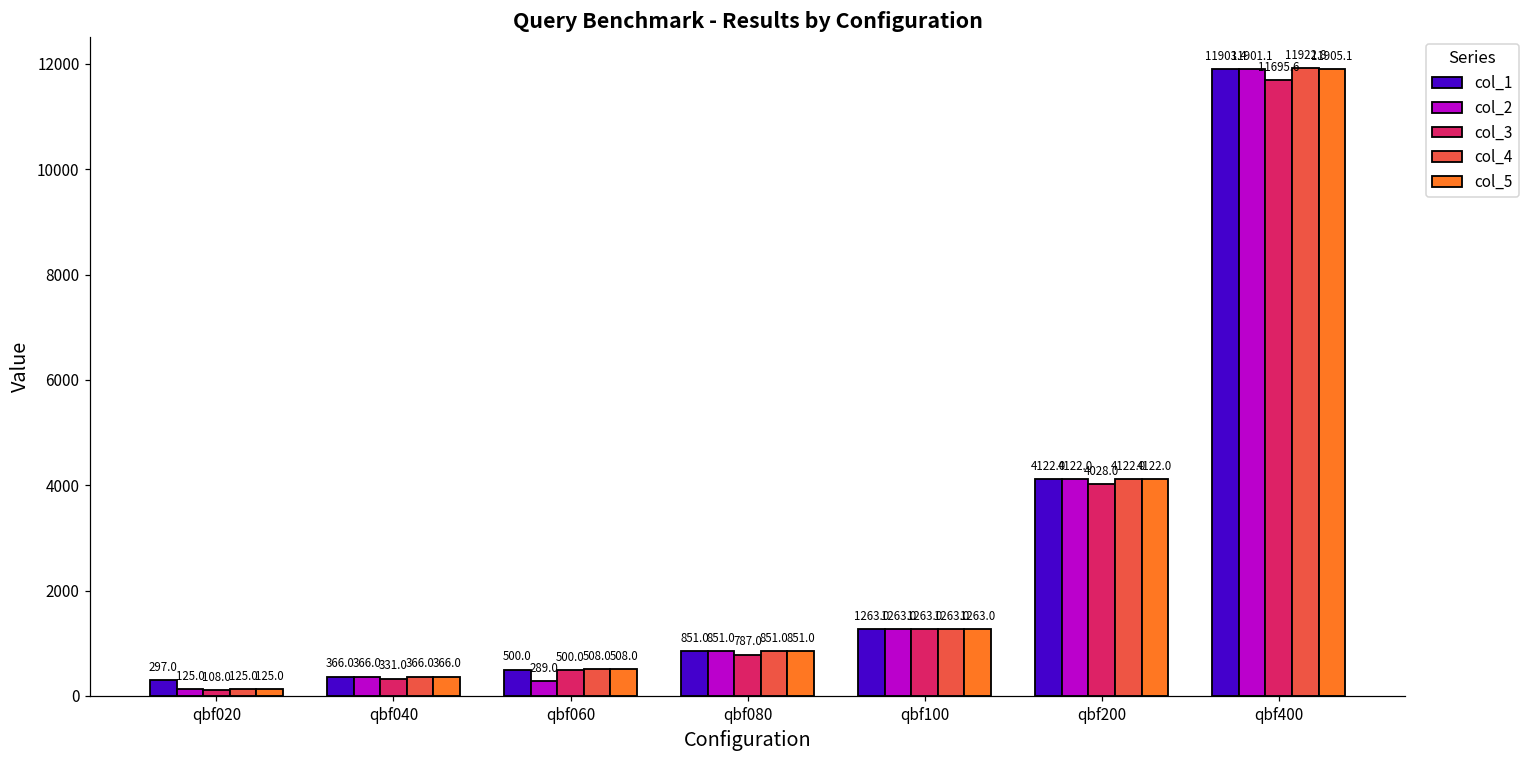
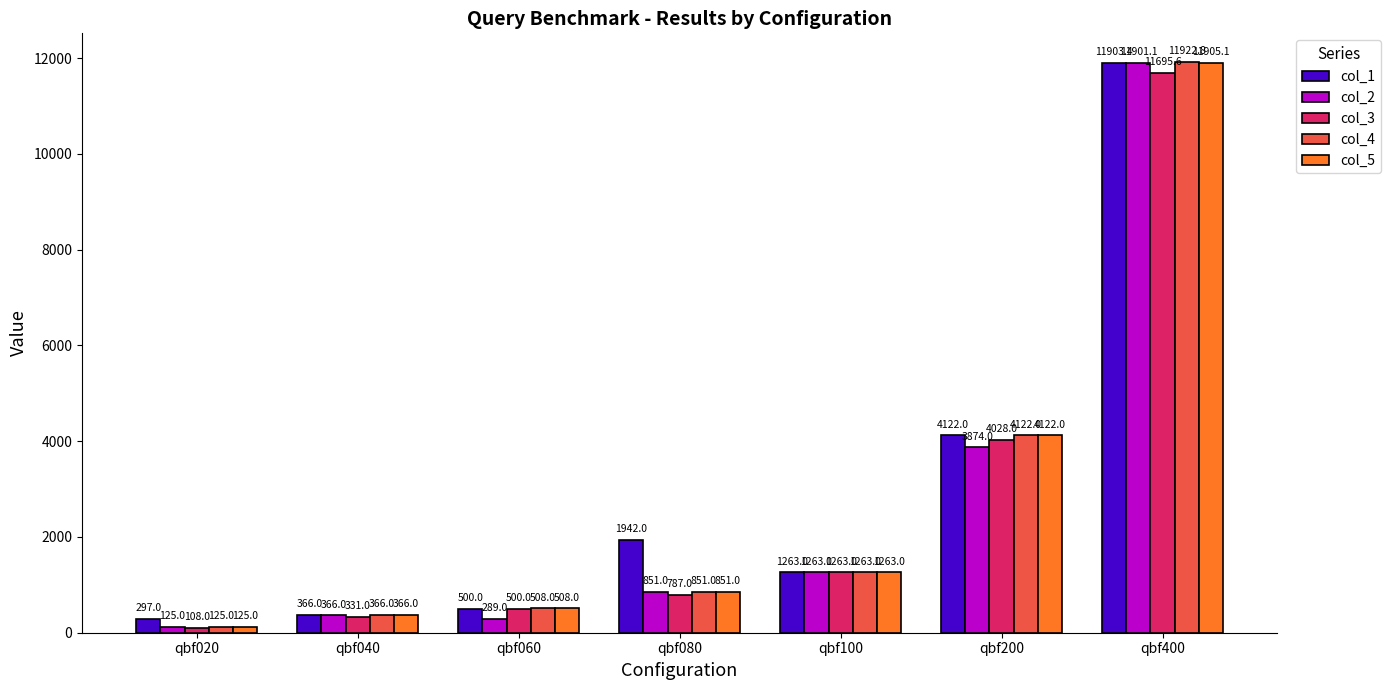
  {
    "col_1": {
      "qbf020": 297.0,
      "qbf040": 366.0,
      "qbf060": 500.0,
-     "qbf080": 851.0
+     "qbf080": 1942.0
    },
    "col_2": {
      "qbf020": 125.0,
      "qbf040": 366.0,
      "qbf060": 289.0,
      "qbf080": 851.0,
-     "qbf200": 4122.0
+     "qbf200": 3874.0
    },
    "col_3": {
      "qbf020": 108.0,
      "qbf040": 331.0,
      "qbf060": 500.0,
      "qbf080": 787.0,
      "qbf200": 4028.0,
      "qbf400": 11695.6
    }
  }
